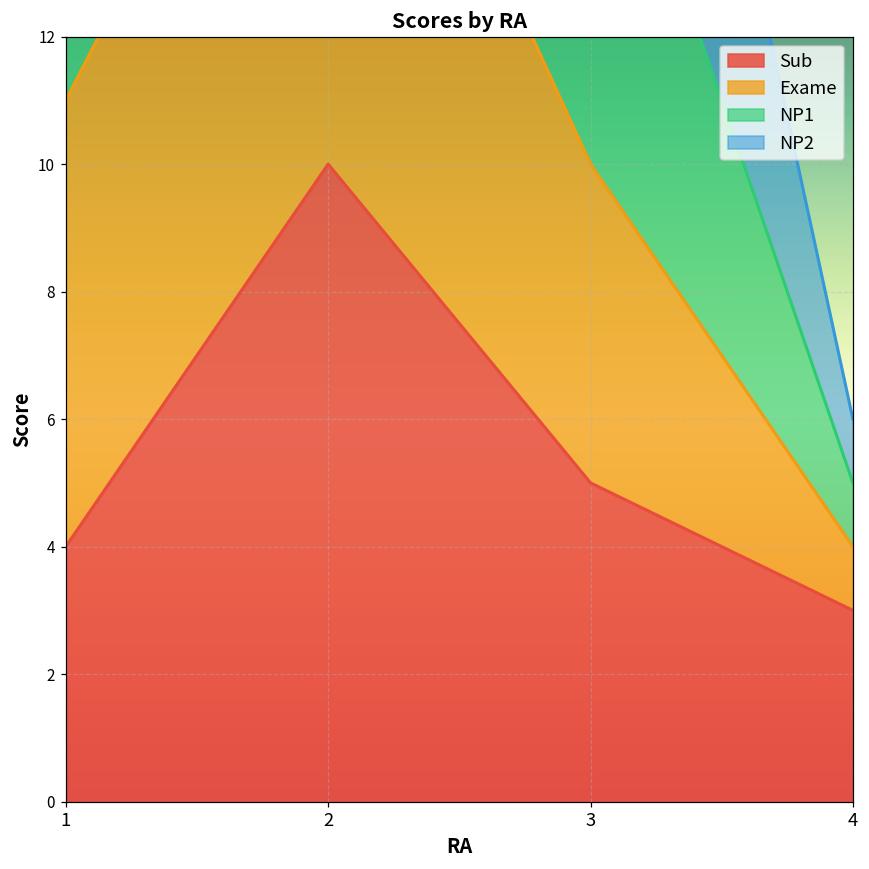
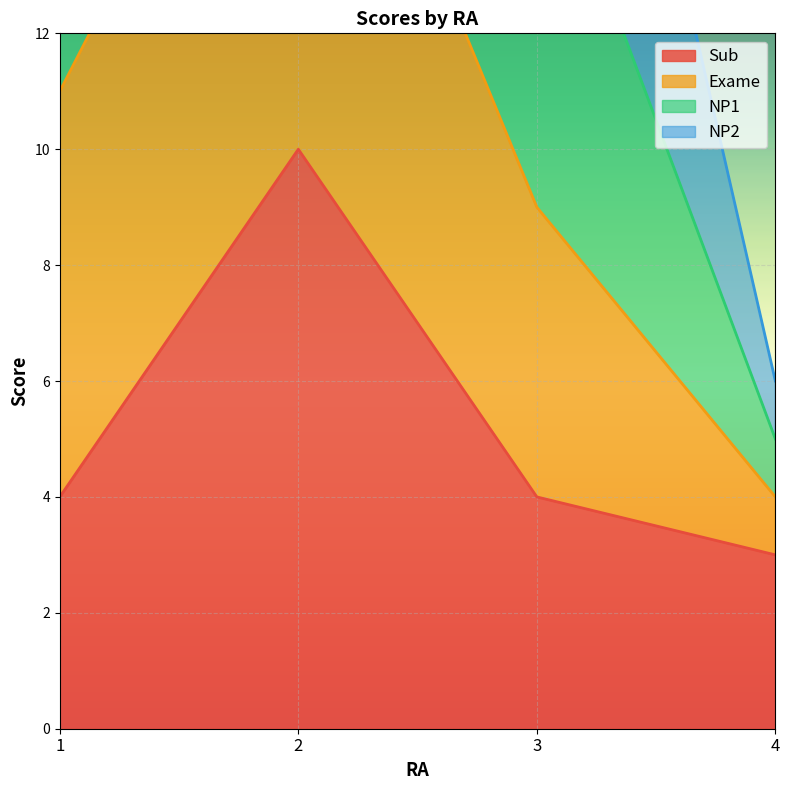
  {
    "Sub": {
      "1": 4,
      "2": 10,
-     "3": 5,
+     "3": 4,
      "4": 3
    },
    "Exame": {
      "1": 7,
      "3": 5,
      "4": 1
    },
    "NP1": {
      "4": 1
    },
    "NP2": {
      "4": 1
    }
  }
